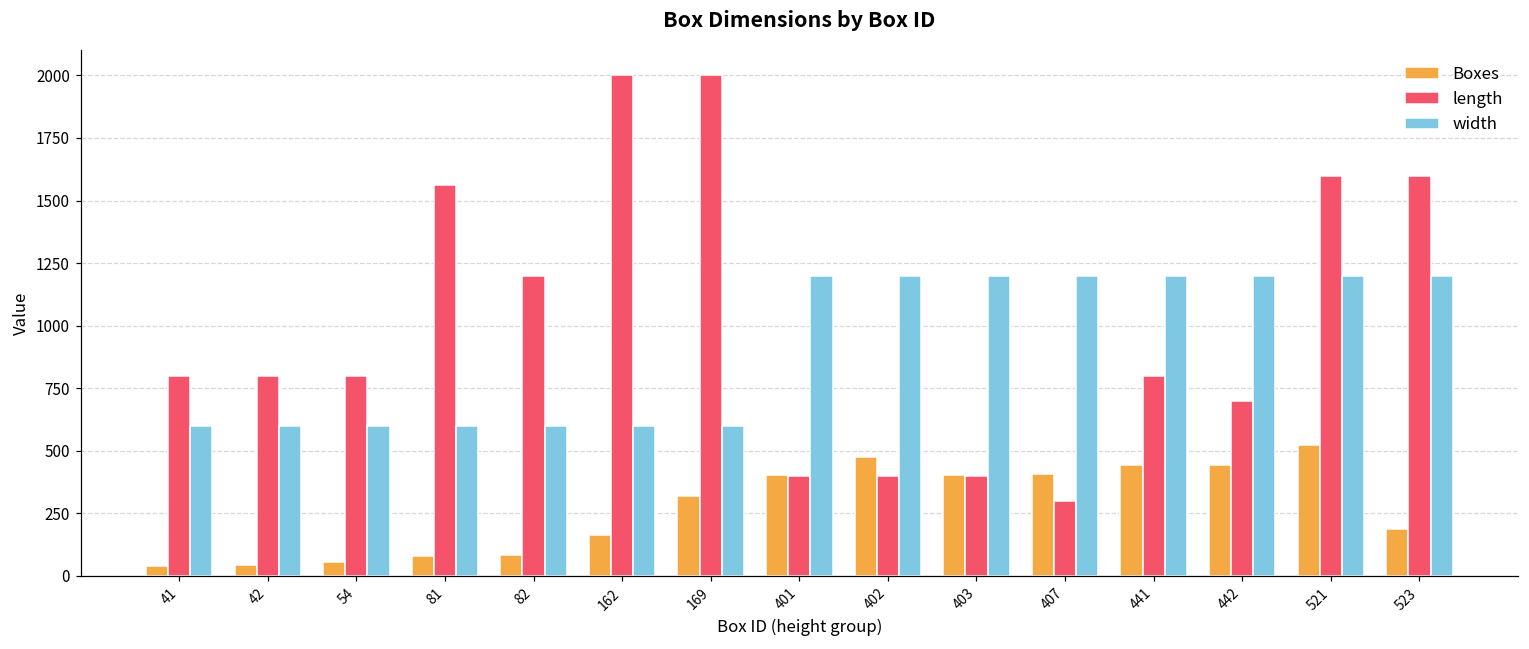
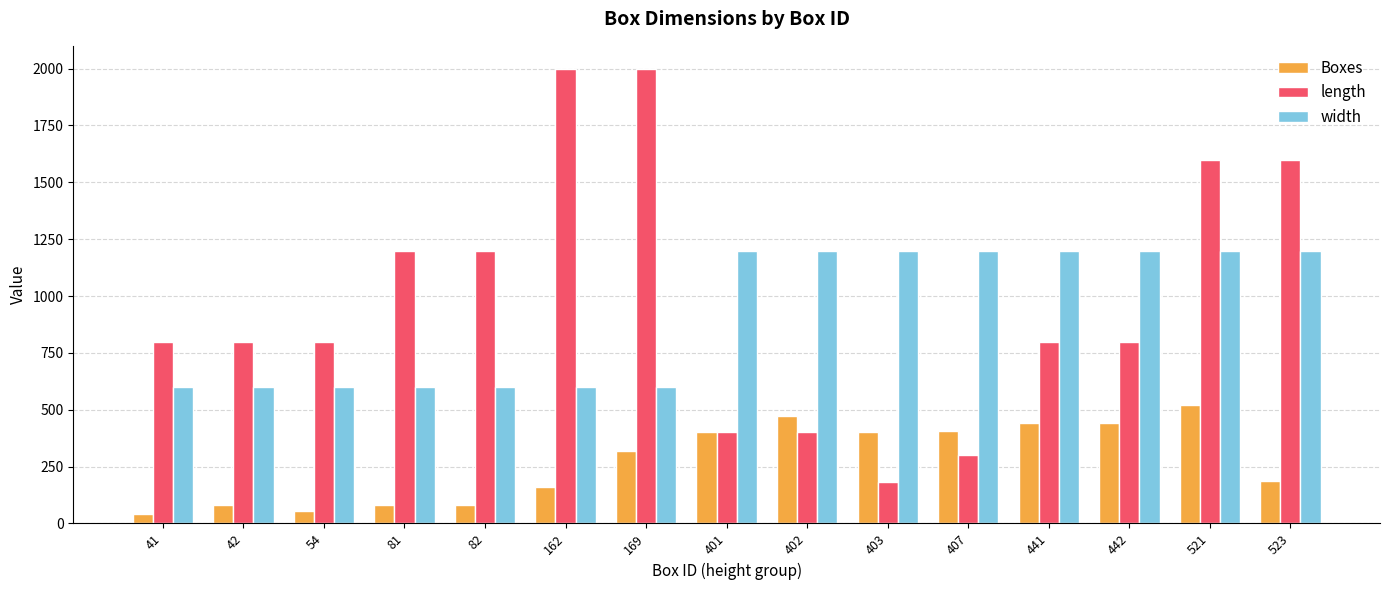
  {
    "Boxes": {
      "41": 40,
-     "42": 40,
+     "42": 80,
      "54": 50,
      "81": 80,
      "82": 80,
      "162": 160,
      "169": 320,
      "401": 400,
      "402": 470,
      "403": 400,
      "407": 410,
      "441": 440,
      "442": 440,
      "521": 520,
      "523": 190
    },
    "length": {
      "41": 800,
      "42": 800,
      "54": 800,
-     "81": 1560,
+     "81": 1200,
      "82": 1200,
      "162": 2000,
      "169": 2000,
      "401": 400,
      "402": 400,
-     "403": 400,
+     "403": 180,
      "407": 300,
      "441": 800,
-     "442": 700,
+     "442": 800,
      "521": 1600,
      "523": 1600
    },
    "width": {
      "41": 600,
      "42": 600,
      "54": 600,
      "81": 600,
      "82": 600,
      "162": 600,
      "169": 600,
      "401": 1200,
      "402": 1200,
      "403": 1200,
      "407": 1200,
      "441": 1200,
      "442": 1200,
      "521": 1200,
      "523": 1200
    }
  }
